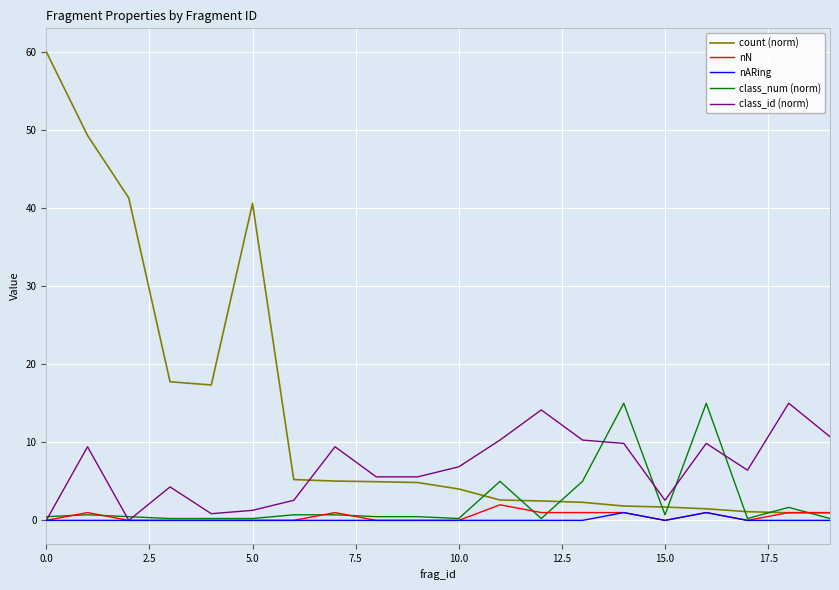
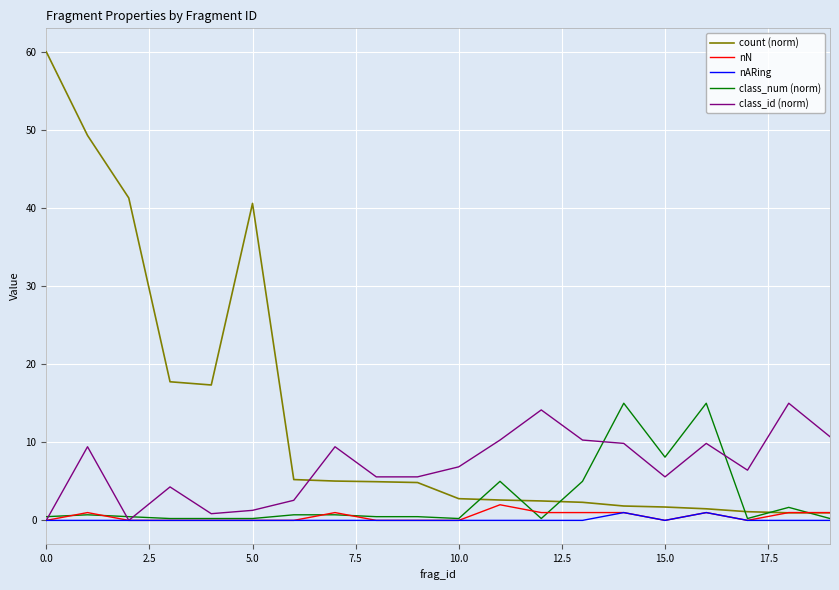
  {
    "count (norm)": {
      "0.0": 60,
      "5.0": 41,
-     "10.0": 4,
+     "10.0": 3,
      "15.0": 2
    },
    "class_num (norm)": {
      "0.0": 0,
-     "15.0": 1
+     "15.0": 8
    },
    "class_id (norm)": {
      "5.0": 1,
      "10.0": 7,
-     "15.0": 3
+     "15.0": 6
    }
  }
